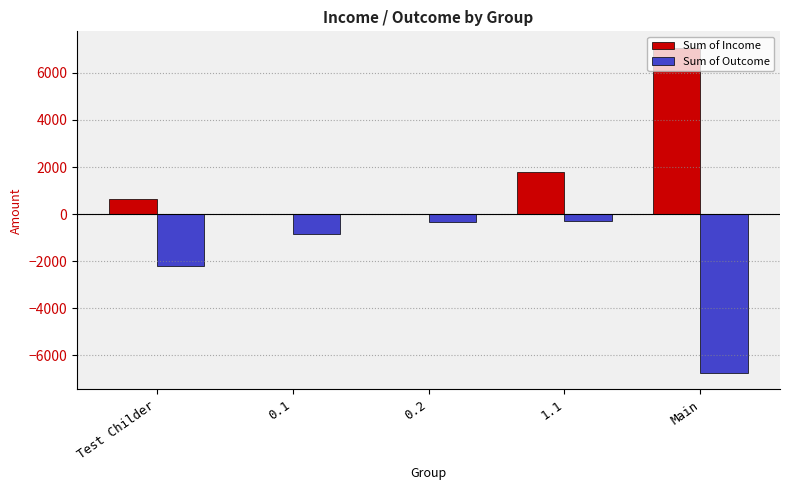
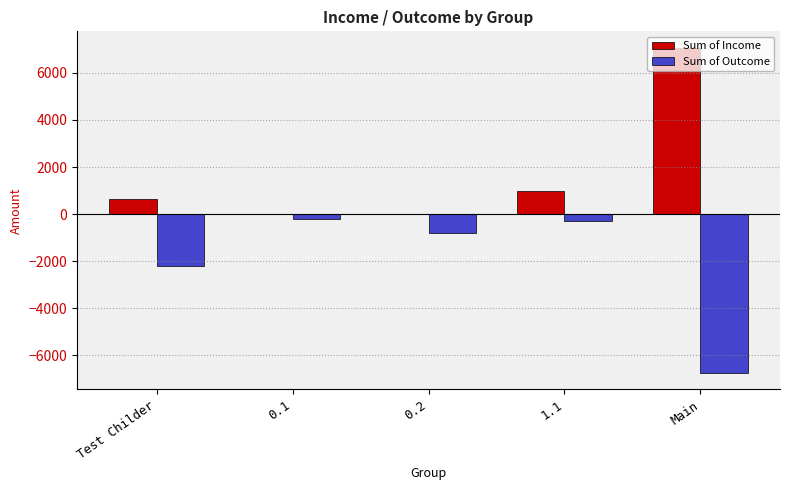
  {
    "Sum of Income": {
      "Test Childer": 600,
      "0.1": 0,
      "0.2": 0,
-     "1.1": 1800
+     "1.1": 1000
    },
    "Sum of Outcome": {
      "Test Childer": -2200,
-     "0.1": -900,
-     "0.2": -300,
+     "0.1": -200,
+     "0.2": -800,
      "1.1": -300,
      "Main": -6800
    }
  }
